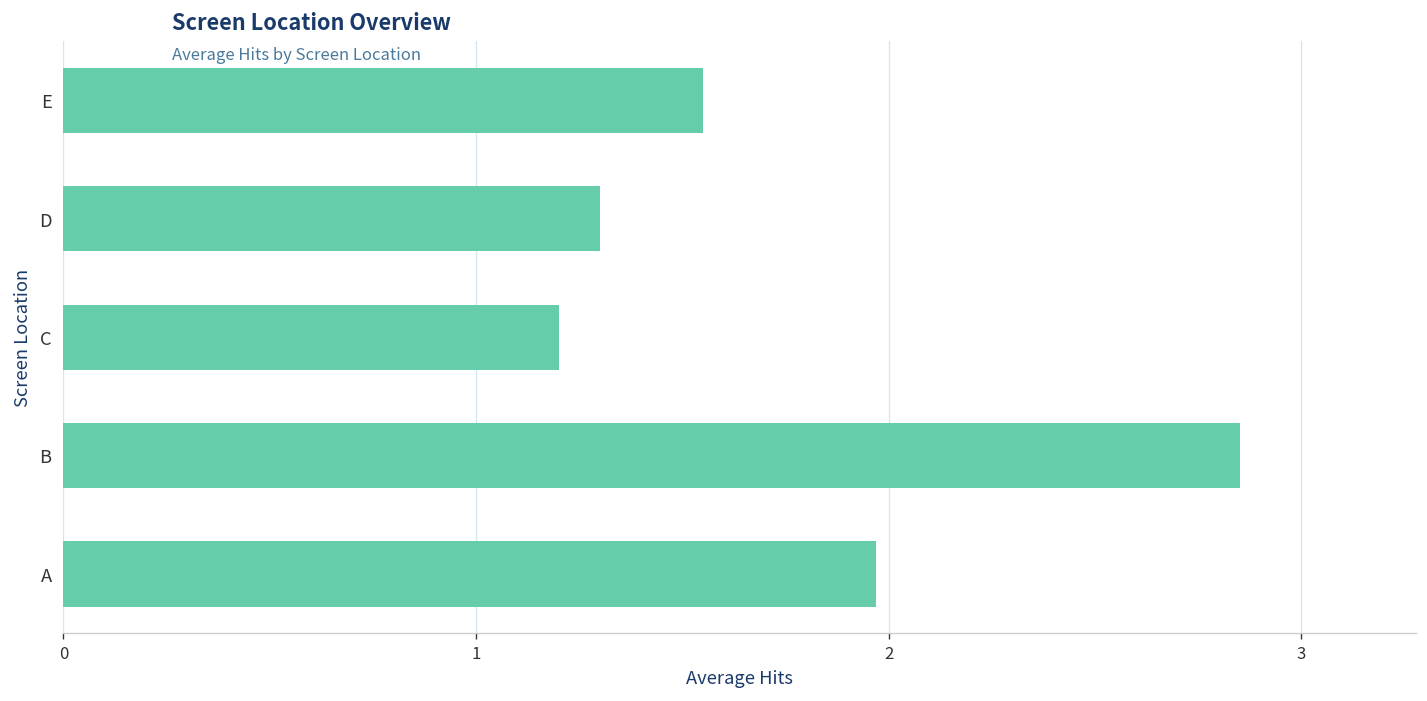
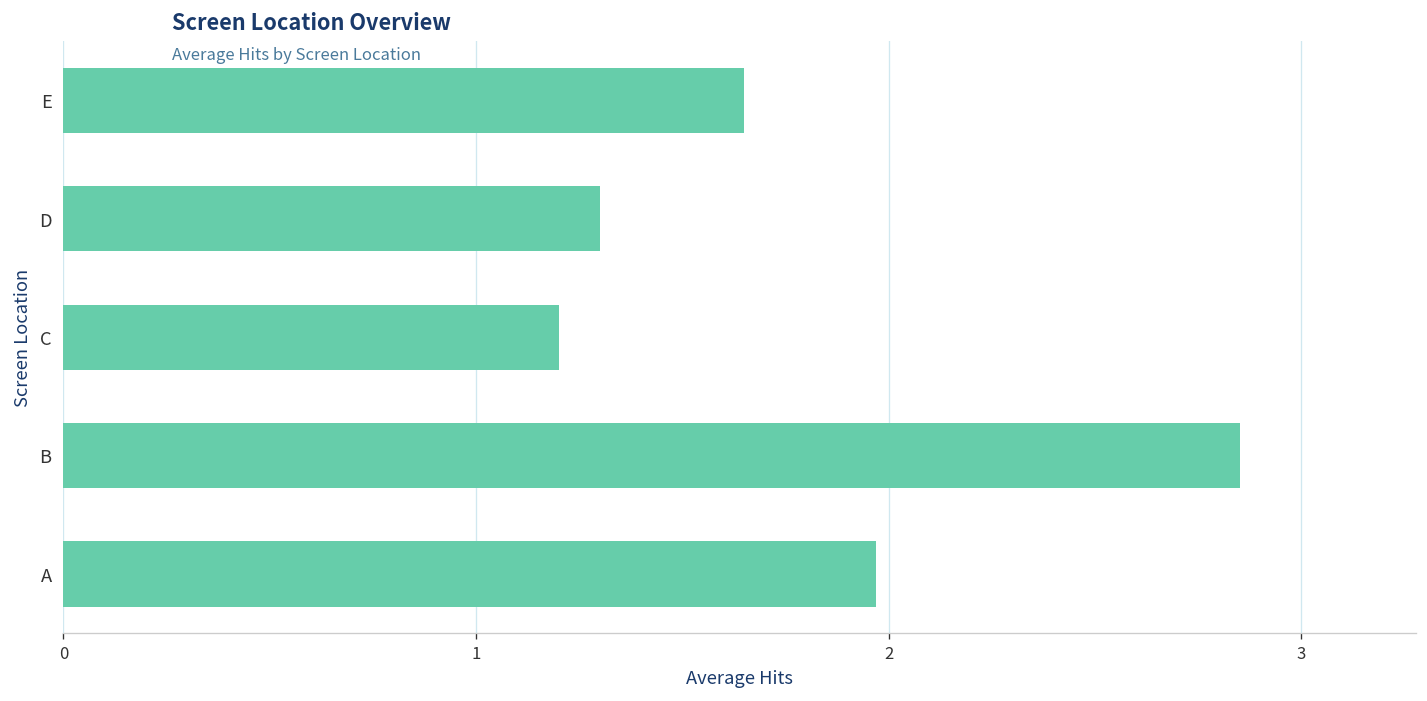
  {
-   "E": 1.55,
+   "E": 1.65,
    "D": 1.30,
    "C": 1.20,
    "B": 2.85,
    "A": 1.97
  }
